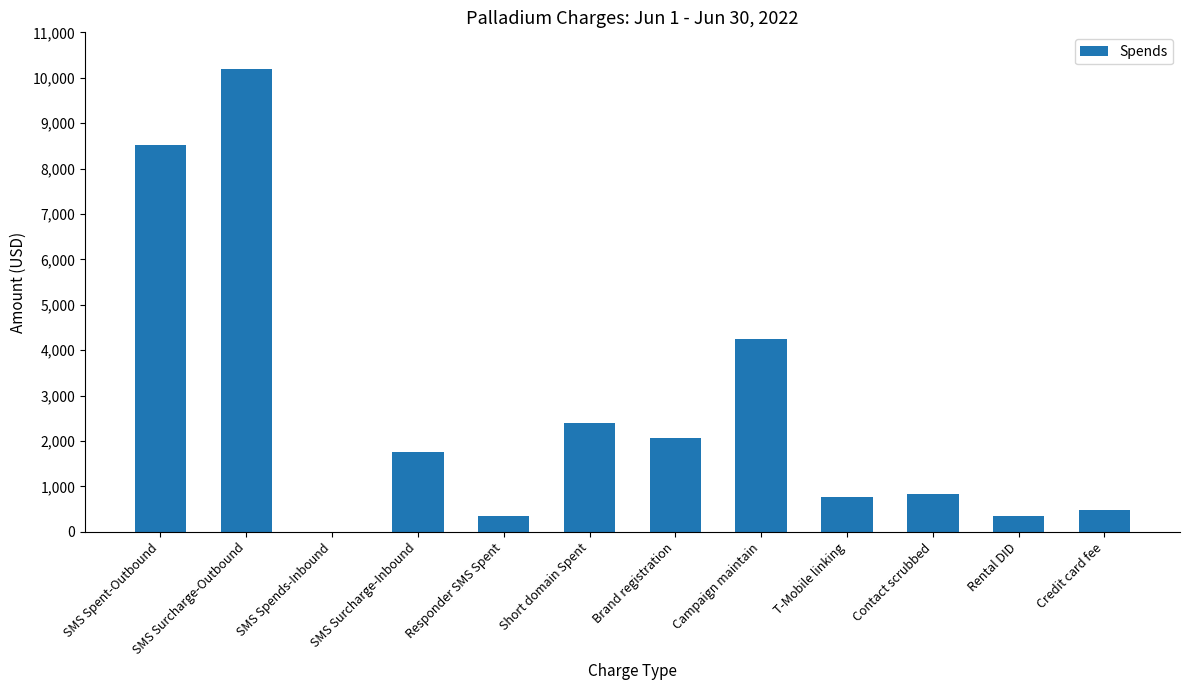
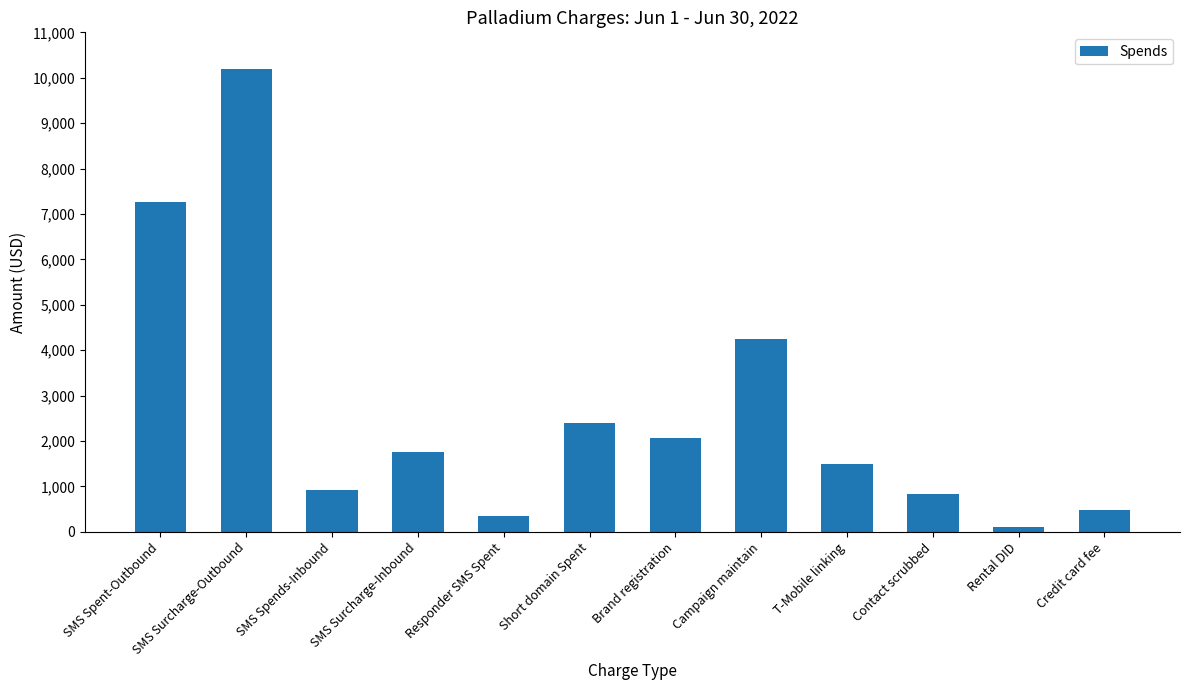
  {
-   "SMS Spent-Outbound": "8,500",
+   "SMS Spent-Outbound": "7,300",
    "SMS Surcharge-Outbound": "10,200",
-   "SMS Spends-Inbound": "0",
+   "SMS Spends-Inbound": "900",
    "SMS Surcharge-Inbound": "1,800",
    "Responder SMS Spent": "300",
    "Short domain Spent": "2,400",
    "Brand registration": "2,100",
    "Campaign maintain": "4,300",
-   "T-Mobile linking": "800",
+   "T-Mobile linking": "1,500",
    "Contact scrubbed": "800",
-   "Rental DID": "300",
+   "Rental DID": "100",
    "Credit card fee": "500"
  }
